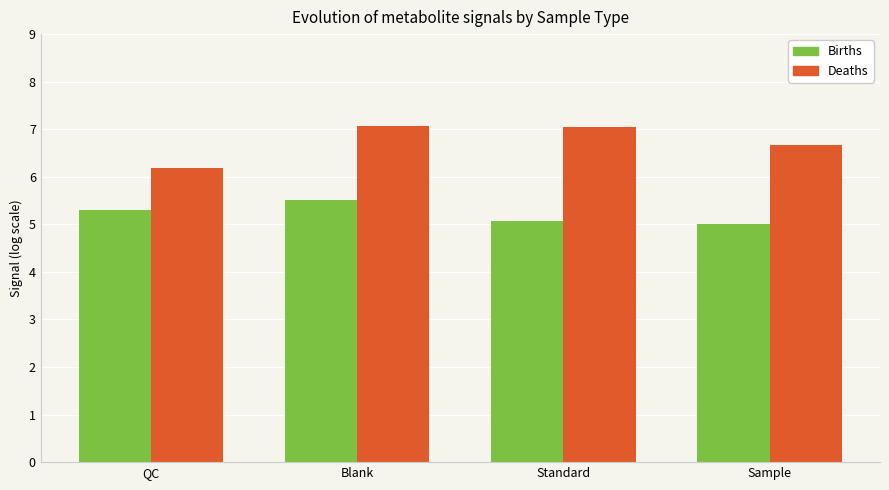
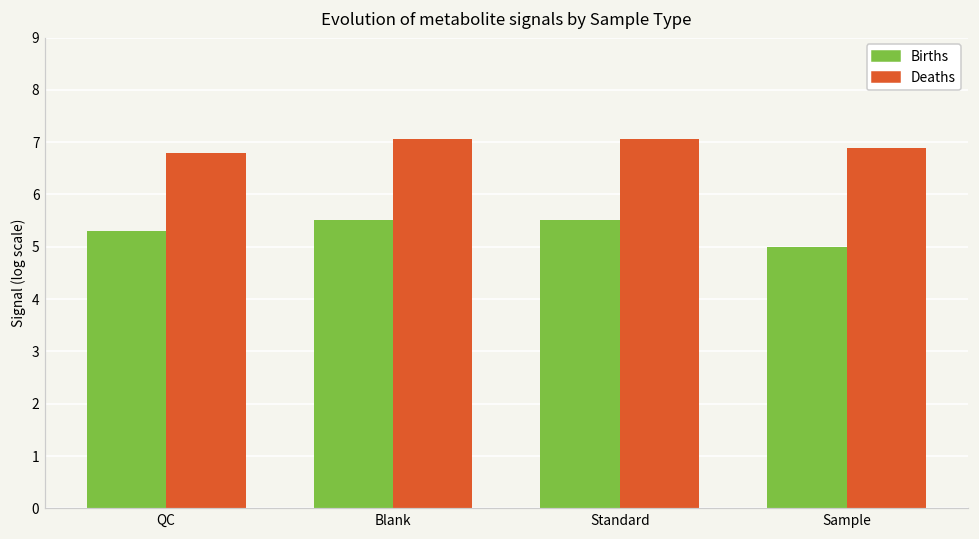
  {
    "Births": {
      "QC": 5.3,
      "Blank": 5.5,
-     "Standard": 5.1,
+     "Standard": 5.5,
      "Sample": 5.0
    },
    "Deaths": {
-     "QC": 6.2,
+     "QC": 6.8,
      "Blank": 7.1,
      "Standard": 7.1,
-     "Sample": 6.7
+     "Sample": 6.9
    }
  }
